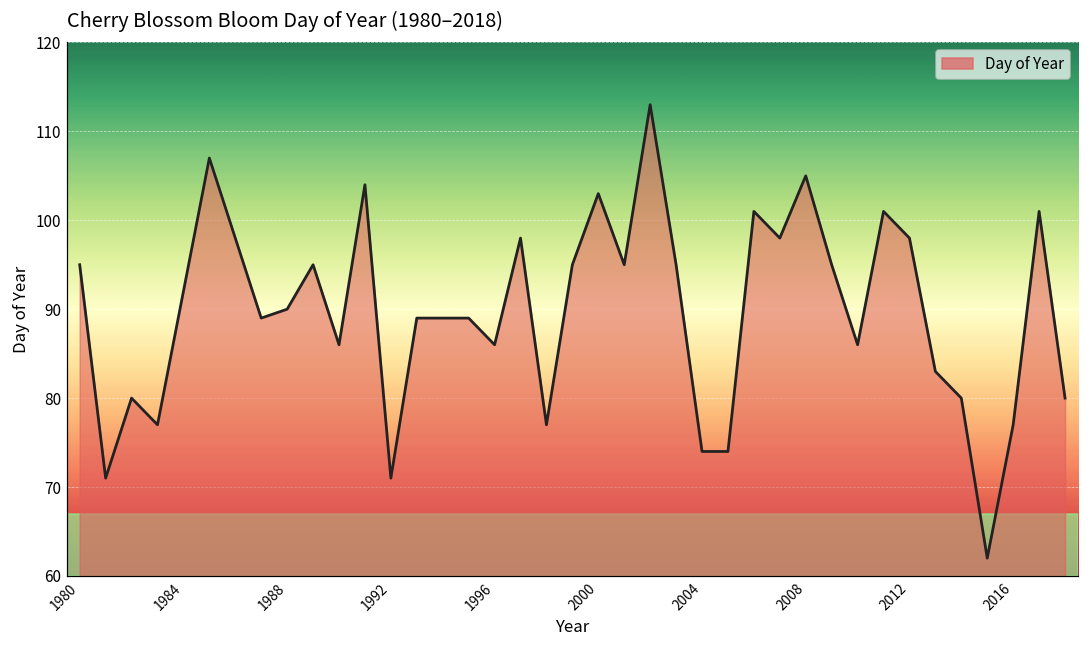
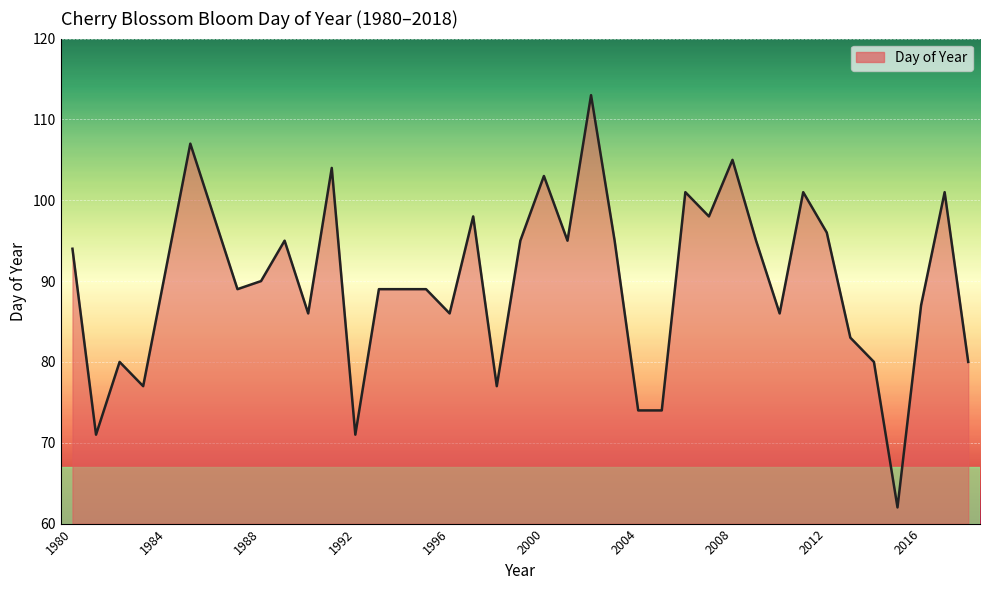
  {
-   "1980": 95,
+   "1980": 94,
    "1984": 92,
    "1988": 90,
    "1992": 71,
    "1996": 86,
    "2000": 103,
    "2004": 74,
    "2008": 105,
-   "2012": 98,
-   "2016": 77
+   "2012": 96,
+   "2016": 87
  }
